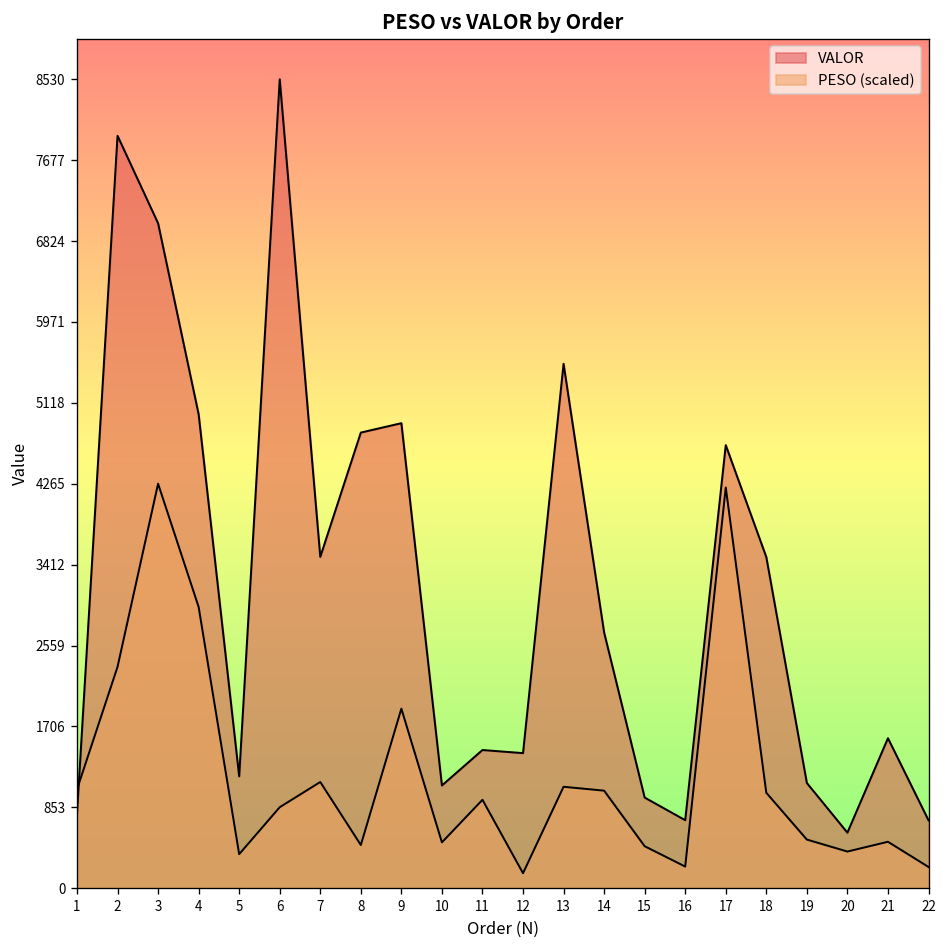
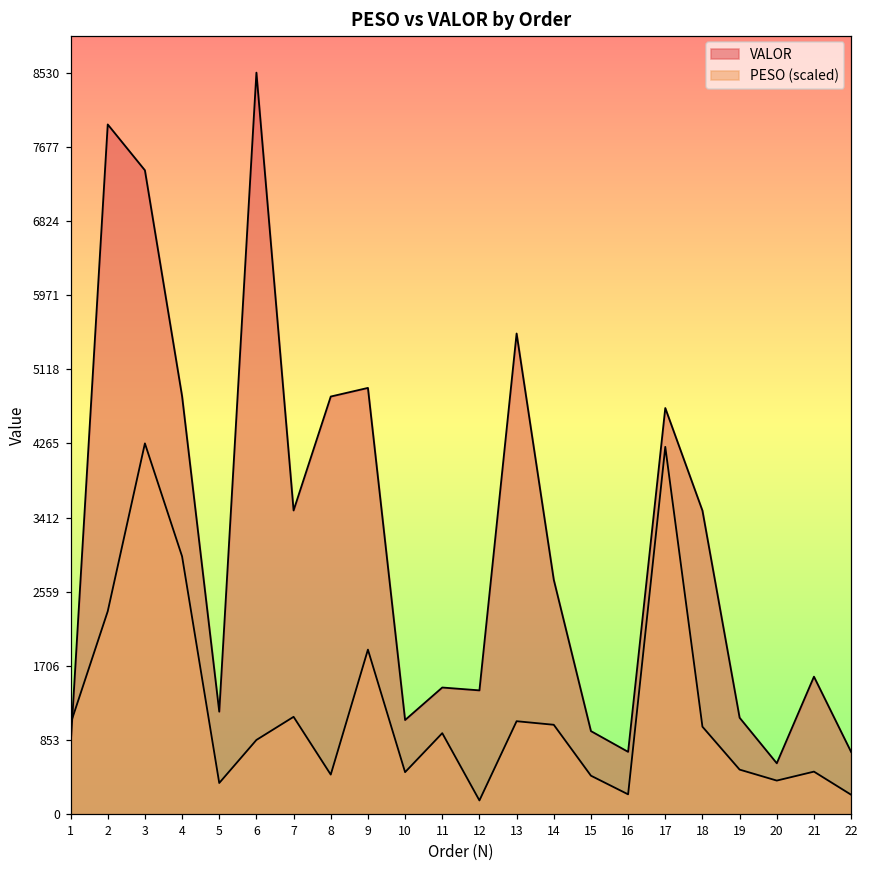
  {
    "VALOR": {
      "1": 800,
      "2": 7900,
-     "3": 7000,
-     "4": 5000,
+     "3": 7400,
+     "4": 4800,
      "5": 1200,
      "6": 8500,
      "7": 3500,
      "8": 4800,
      "9": 4900,
      "10": 1100,
      "11": 1500,
      "12": 1400,
      "13": 5500,
      "14": 2700,
      "15": 1000,
      "16": 700,
      "17": 4700,
      "18": 3500,
      "19": 1100,
      "20": 600,
      "21": 1600,
      "22": 700
    },
    "PESO (scaled)": {
      "1": 1000,
      "2": 2300,
      "3": 4300,
      "4": 3000,
      "5": 400,
      "6": 900,
      "7": 1100,
      "8": 500,
      "9": 1900,
      "10": 500,
      "11": 900,
      "12": 200,
      "13": 1100,
      "14": 1000,
      "15": 400,
      "16": 200,
      "17": 4200,
      "18": 1000,
      "19": 500,
      "20": 400,
      "21": 500,
      "22": 200
    }
  }
